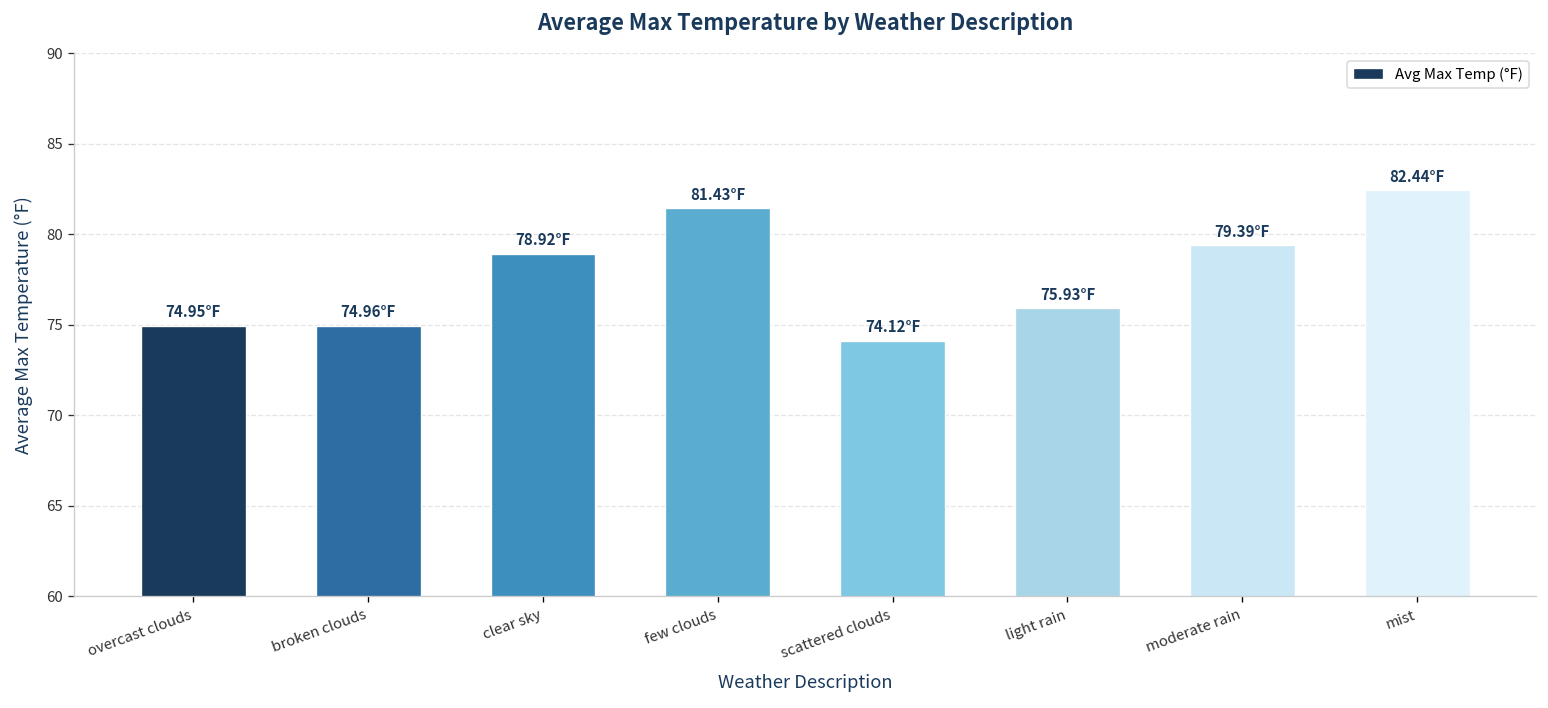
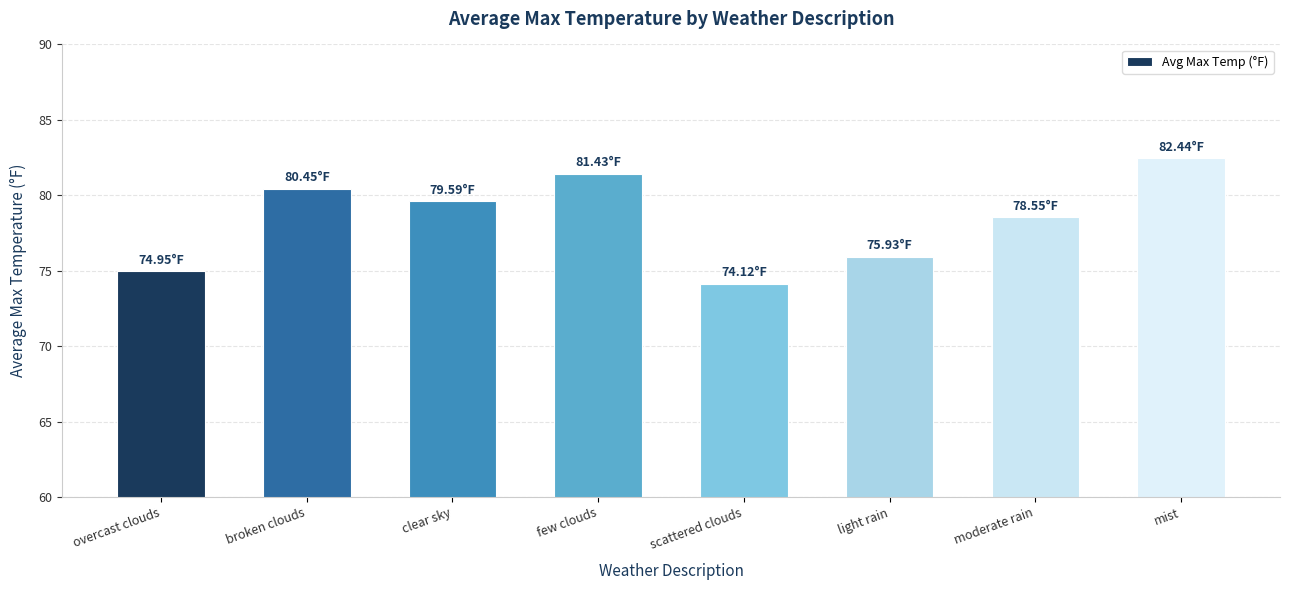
  {
    "overcast clouds": "74.95°F",
-   "broken clouds": "74.96°F",
-   "clear sky": "78.92°F",
+   "broken clouds": "80.45°F",
+   "clear sky": "79.59°F",
    "few clouds": "81.43°F",
    "scattered clouds": "74.12°F",
    "light rain": "75.93°F",
-   "moderate rain": "79.39°F",
+   "moderate rain": "78.55°F",
    "mist": "82.44°F"
  }
